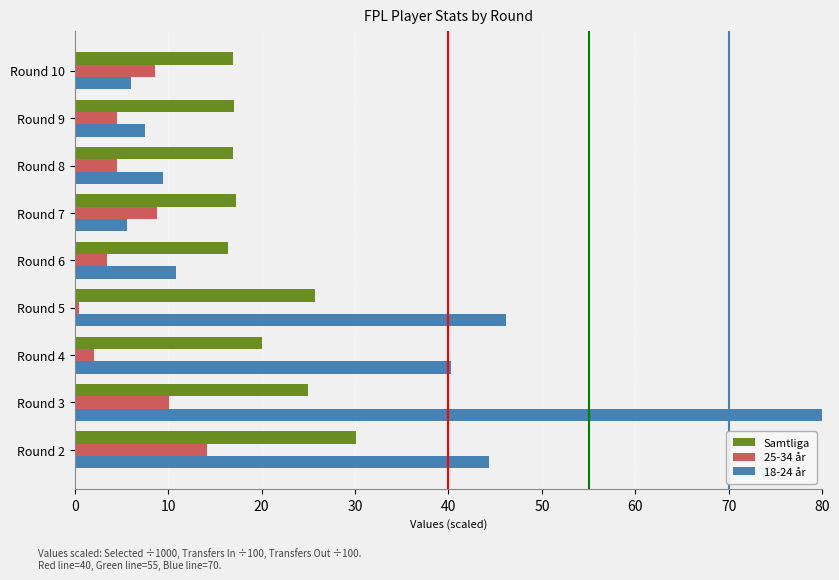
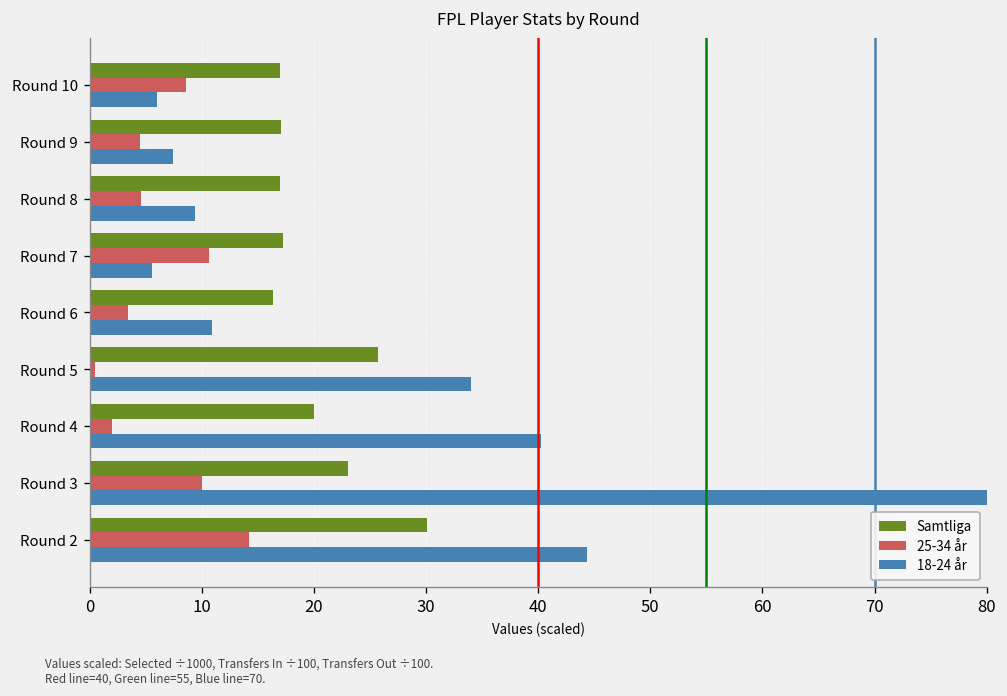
  {
    "Samtliga": {
      "Round 10": 17,
      "Round 9": 17,
      "Round 8": 17,
      "Round 7": 17,
      "Round 6": 16,
      "Round 5": 26,
      "Round 4": 20,
-     "Round 3": 25,
+     "Round 3": 23,
      "Round 2": 30
    },
    "25-34 år": {
      "Round 10": 9,
      "Round 9": 5,
      "Round 8": 5,
-     "Round 7": 9,
+     "Round 7": 11,
      "Round 6": 3,
      "Round 5": 1,
      "Round 4": 2,
      "Round 3": 10,
      "Round 2": 14
    },
    "18-24 år": {
      "Round 10": 6,
      "Round 9": 7,
      "Round 8": 9,
      "Round 7": 6,
      "Round 6": 11,
-     "Round 5": 46,
+     "Round 5": 34,
      "Round 4": 40,
      "Round 2": 44
    }
  }
